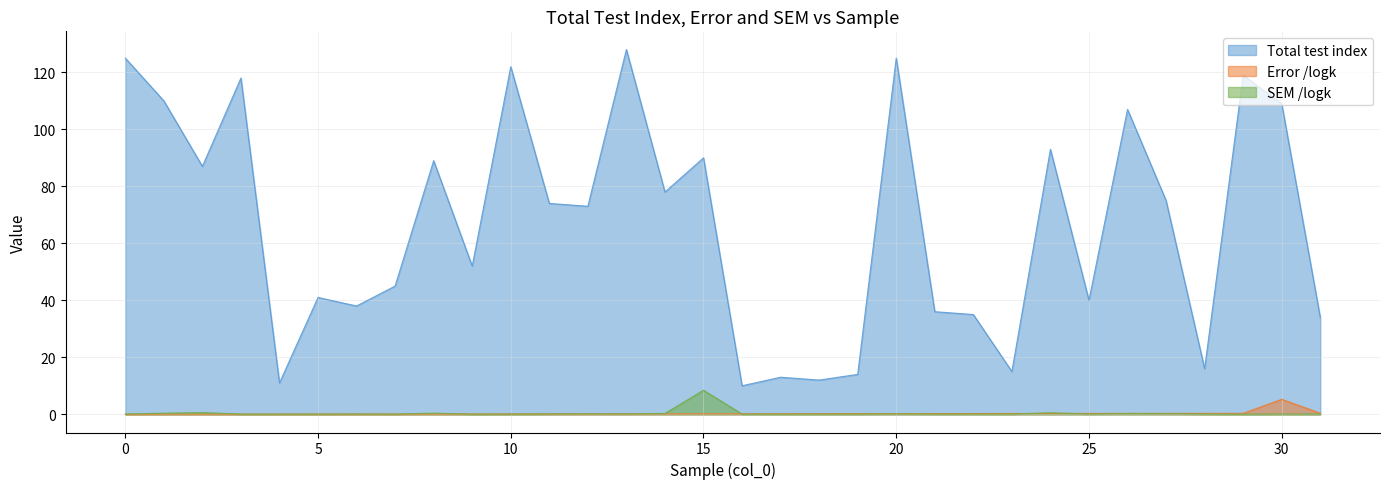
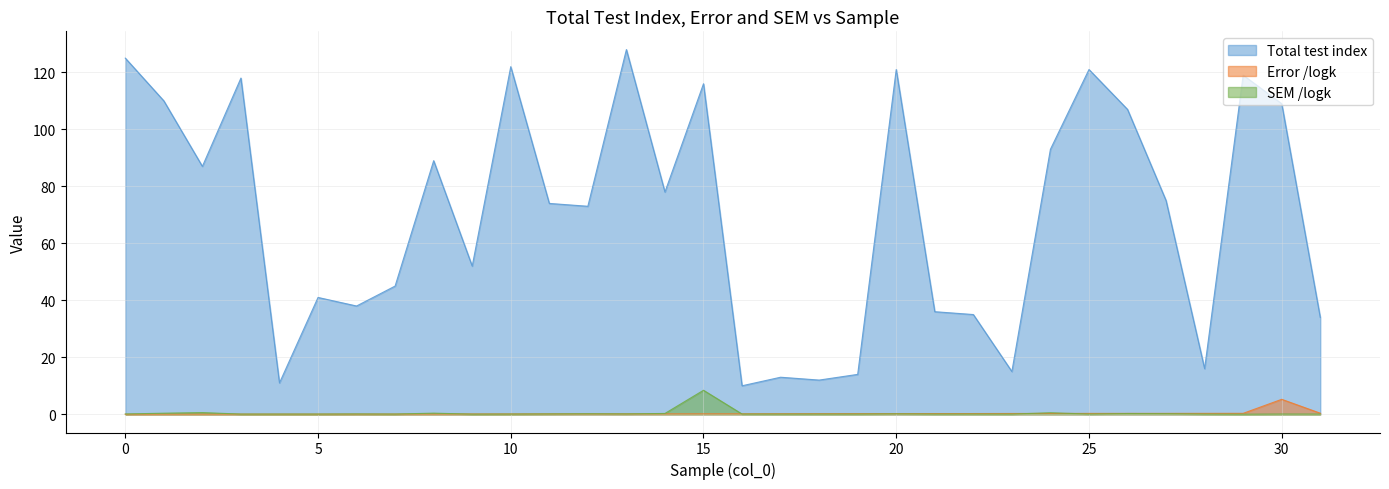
  {
    "Total test index": {
      "0": 125,
      "5": 41,
      "10": 122,
-     "15": 90,
-     "20": 125,
-     "25": 40
+     "15": 116,
+     "20": 121,
+     "25": 121
    },
    "Error /logk": {
      "15": 0,
      "30": 5
    },
    "SEM /logk": {
      "15": 8,
      "30": 0
    }
  }
